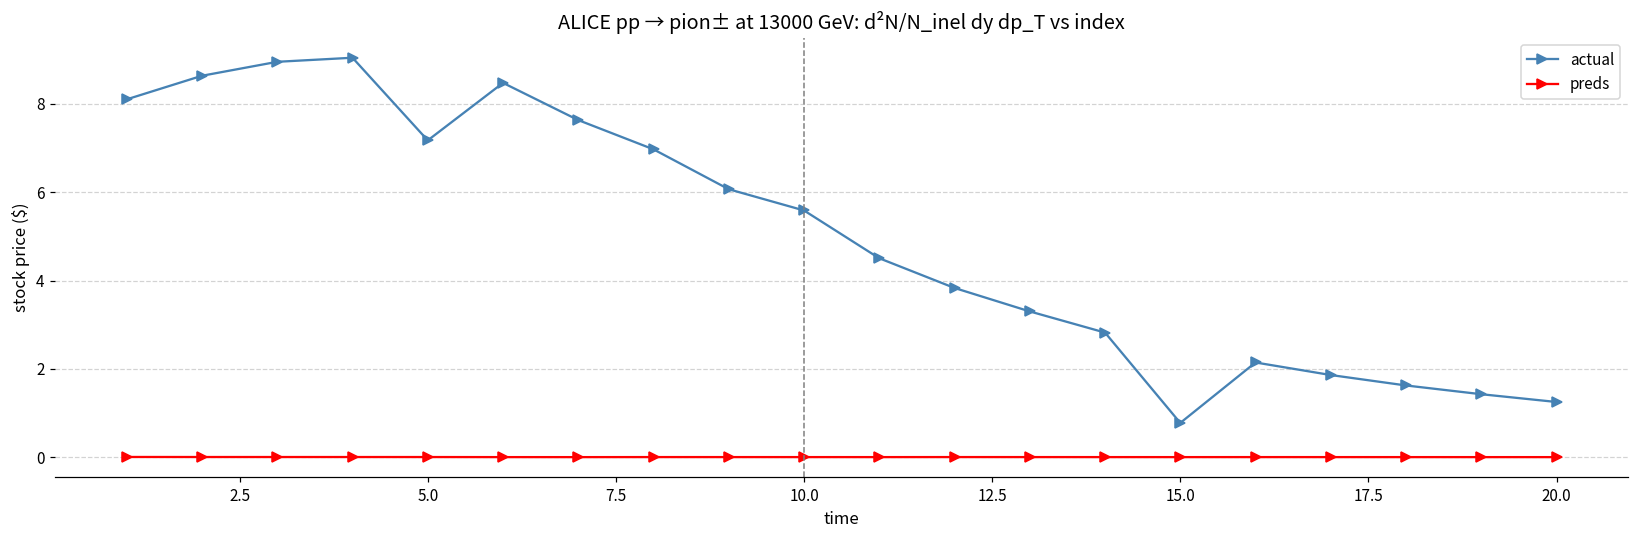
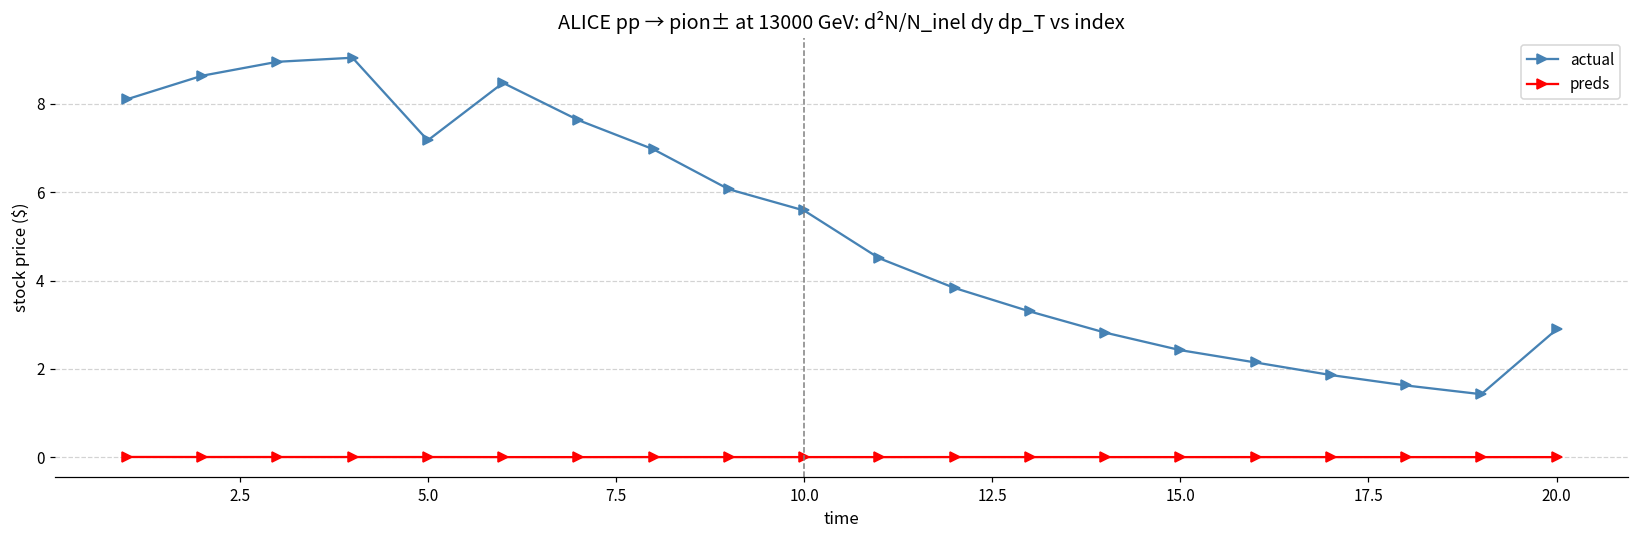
  {
    "actual": {
      "5.0": 7.2,
      "10.0": 5.6,
-     "15.0": 0.8,
-     "20.0": 1.3
+     "15.0": 2.4,
+     "20.0": 2.9
    },
    "preds": {
      "5.0": 0.0,
      "10.0": 0.0,
      "15.0": 0.0,
      "20.0": 0.0
    }
  }
